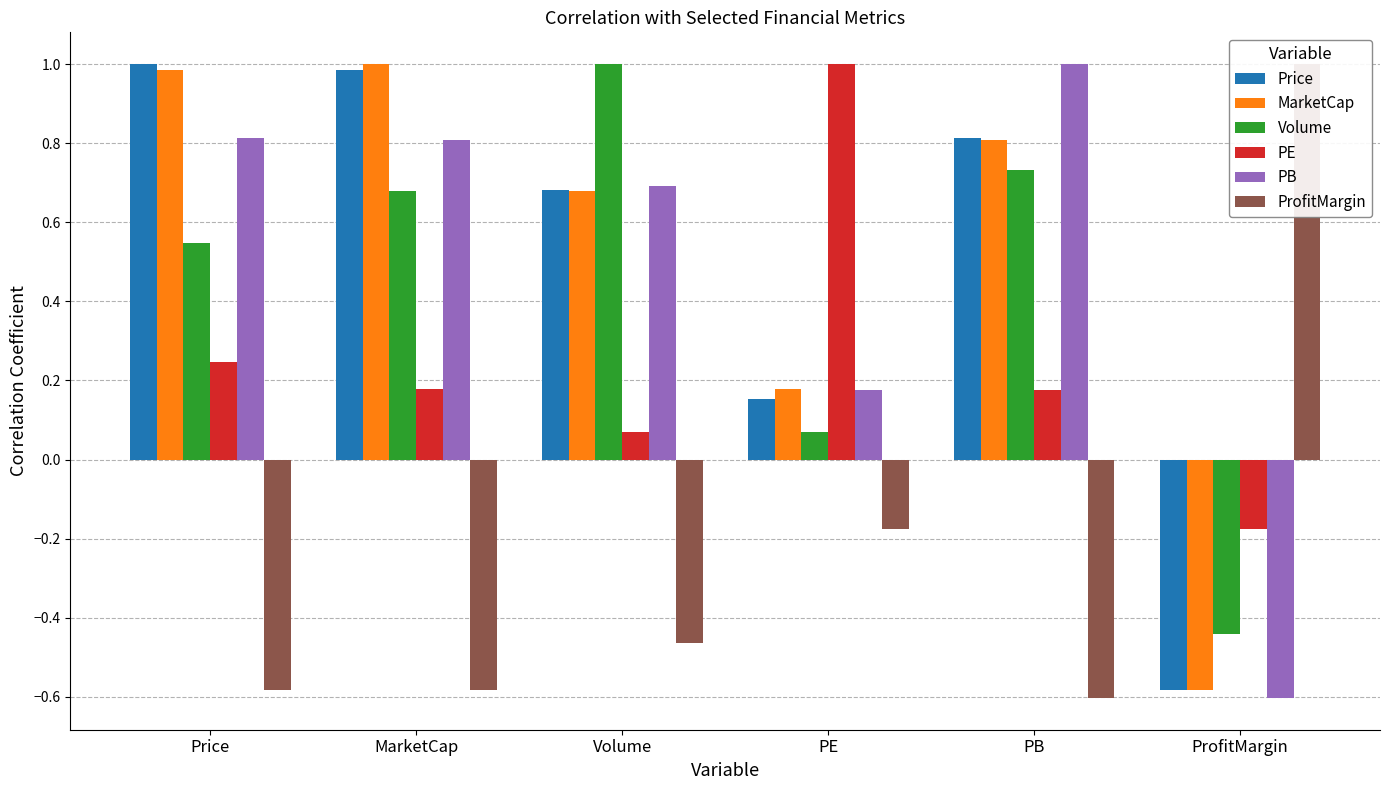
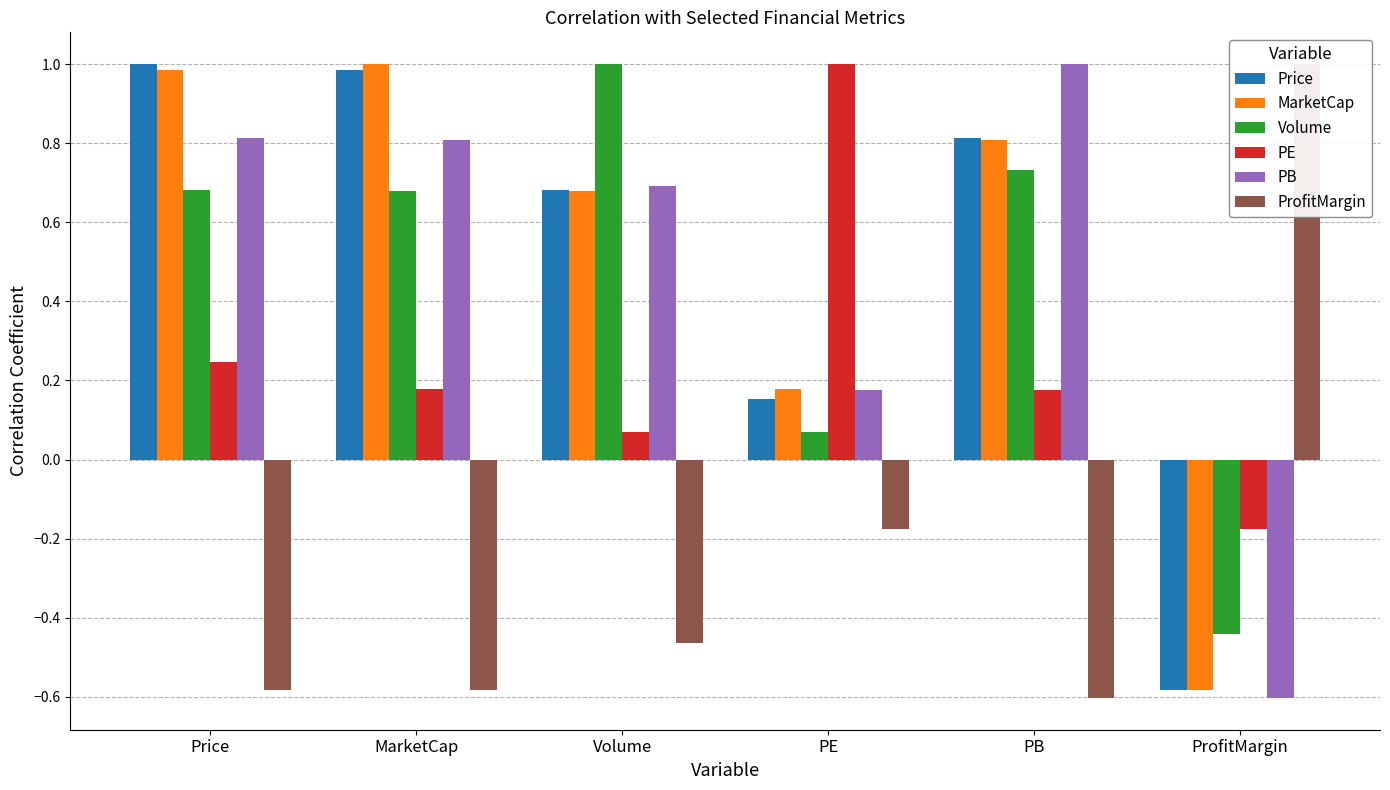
  {
    "Price": {
      "Price": 1.00,
      "MarketCap": 0.99,
      "Volume": 0.68,
      "PE": 0.15,
      "PB": 0.81,
      "ProfitMargin": -0.58
    },
    "MarketCap": {
      "Price": 0.99,
      "MarketCap": 1.00,
      "Volume": 0.68,
      "PE": 0.18,
      "PB": 0.81,
      "ProfitMargin": -0.58
    },
    "Volume": {
-     "Price": 0.55,
+     "Price": 0.68,
      "MarketCap": 0.68,
      "Volume": 1.00,
      "PE": 0.07,
      "PB": 0.73,
      "ProfitMargin": -0.44
    },
    "PE": {
      "Price": 0.25,
      "MarketCap": 0.18,
      "Volume": 0.07,
      "PE": 1.00,
      "PB": 0.17,
      "ProfitMargin": -0.18
    },
    "PB": {
      "Price": 0.81,
      "MarketCap": 0.81,
      "Volume": 0.69,
      "PE": 0.17,
      "PB": 1.00,
      "ProfitMargin": -0.60
    },
    "ProfitMargin": {
      "Price": -0.58,
      "MarketCap": -0.58,
      "Volume": -0.46,
      "PE": -0.18,
      "PB": -0.60
    }
  }
